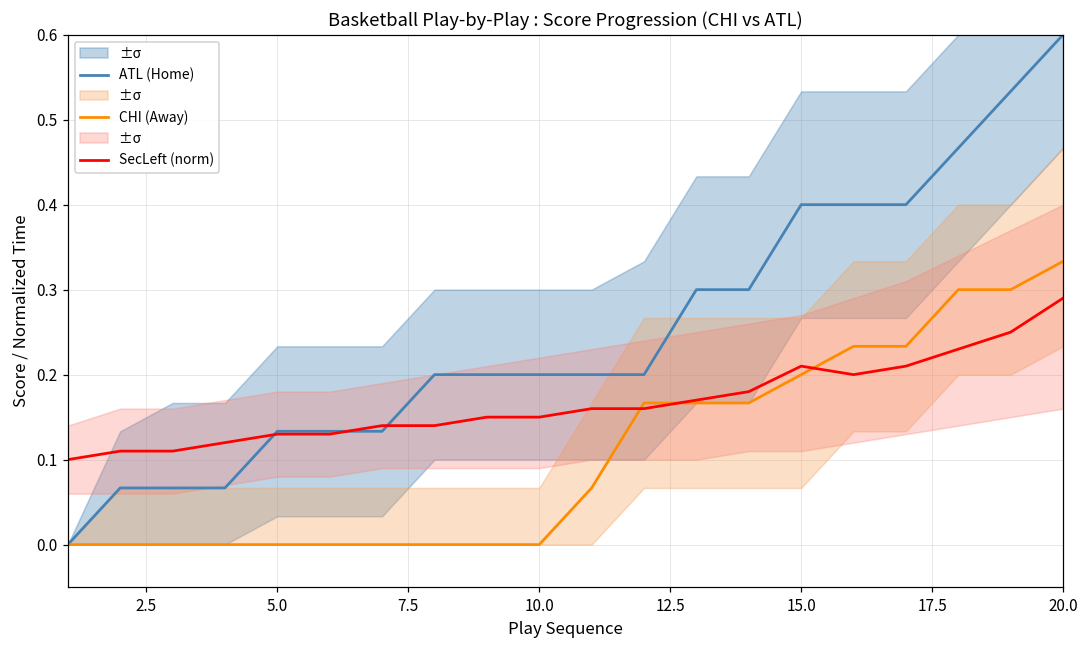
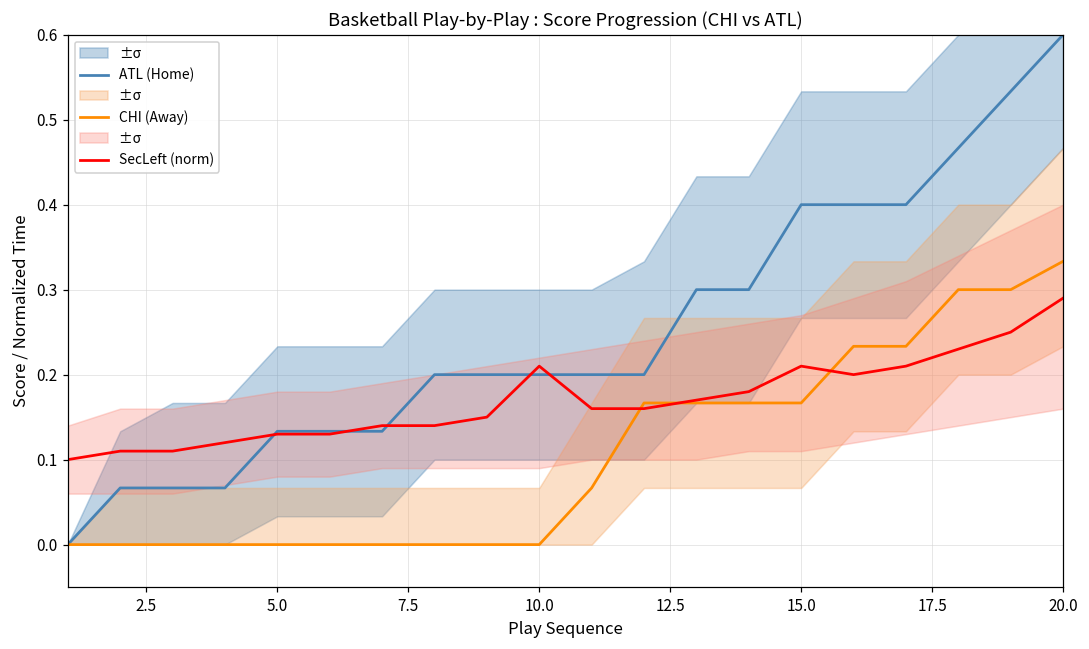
  {
    "CHI (Away)": {
      "5.0": 0.00,
      "10.0": 0.00,
-     "15.0": 0.20,
+     "15.0": 0.17,
      "20.0": 0.33
    },
    "SecLeft (norm)": {
      "5.0": 0.13,
-     "10.0": 0.15,
+     "10.0": 0.21,
      "15.0": 0.21,
      "20.0": 0.29
    }
  }
